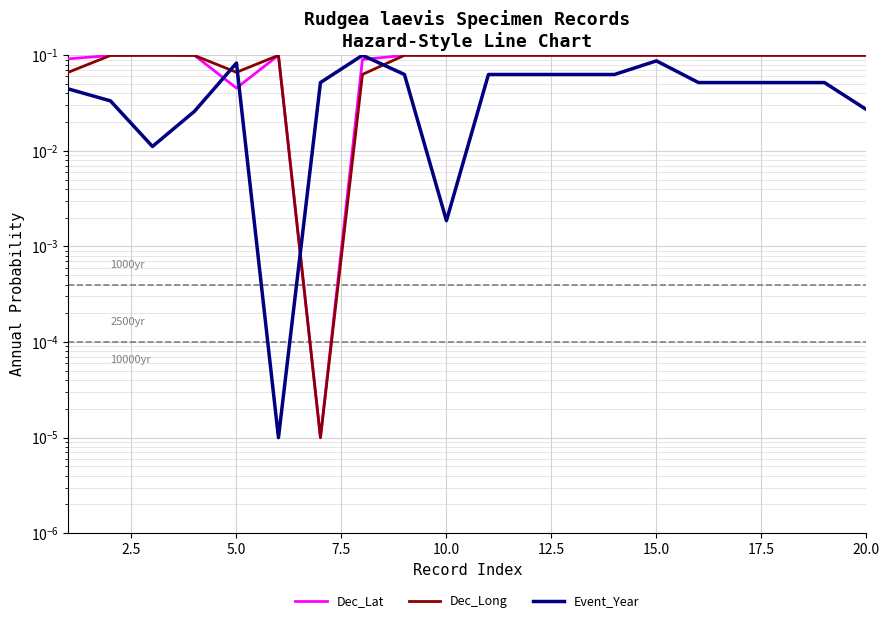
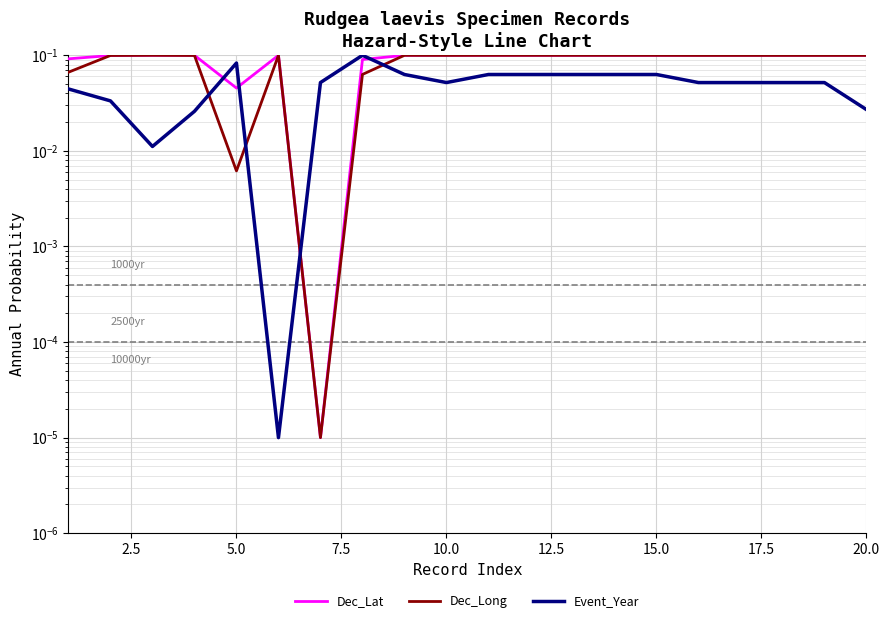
  {
    "Dec_Lat": {
      "5.0": 0.05
    },
    "Dec_Long": {
-     "5.0": 0.07
+     "5.0": 0.006
    },
    "Event_Year": {
      "5.0": 0.08,
-     "10.0": 0.0019,
-     "15.0": 0.09,
+     "10.0": 0.05,
+     "15.0": 0.06,
      "20.0": 0.027
    }
  }
